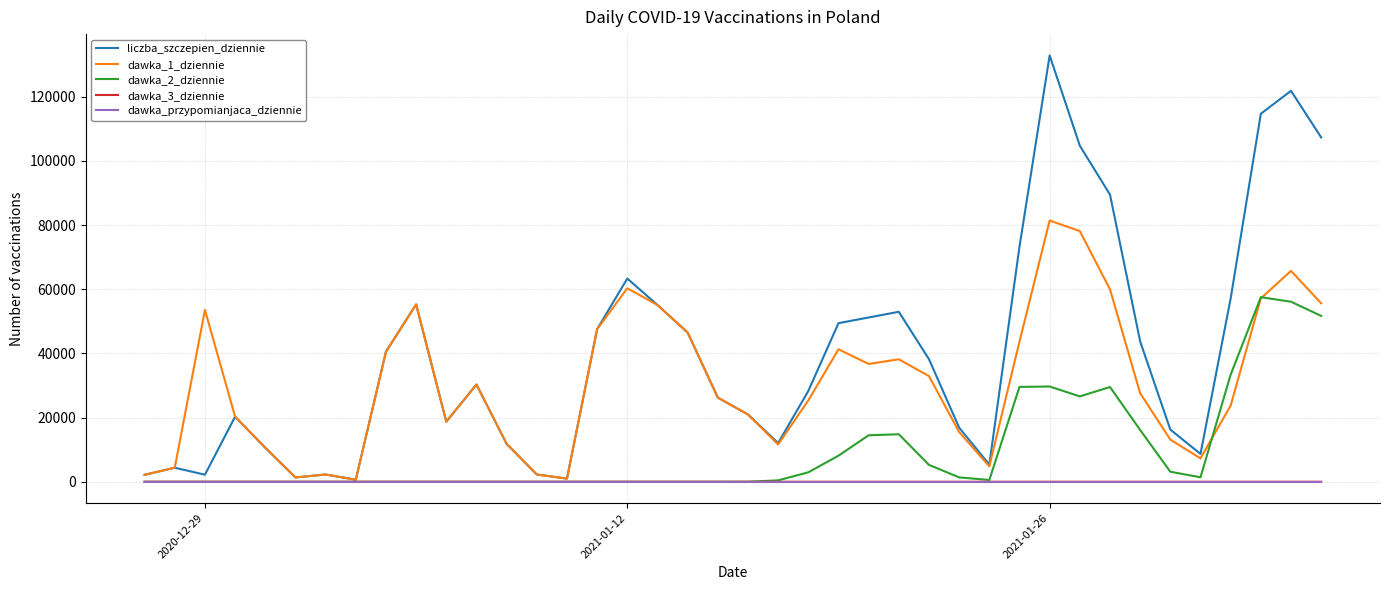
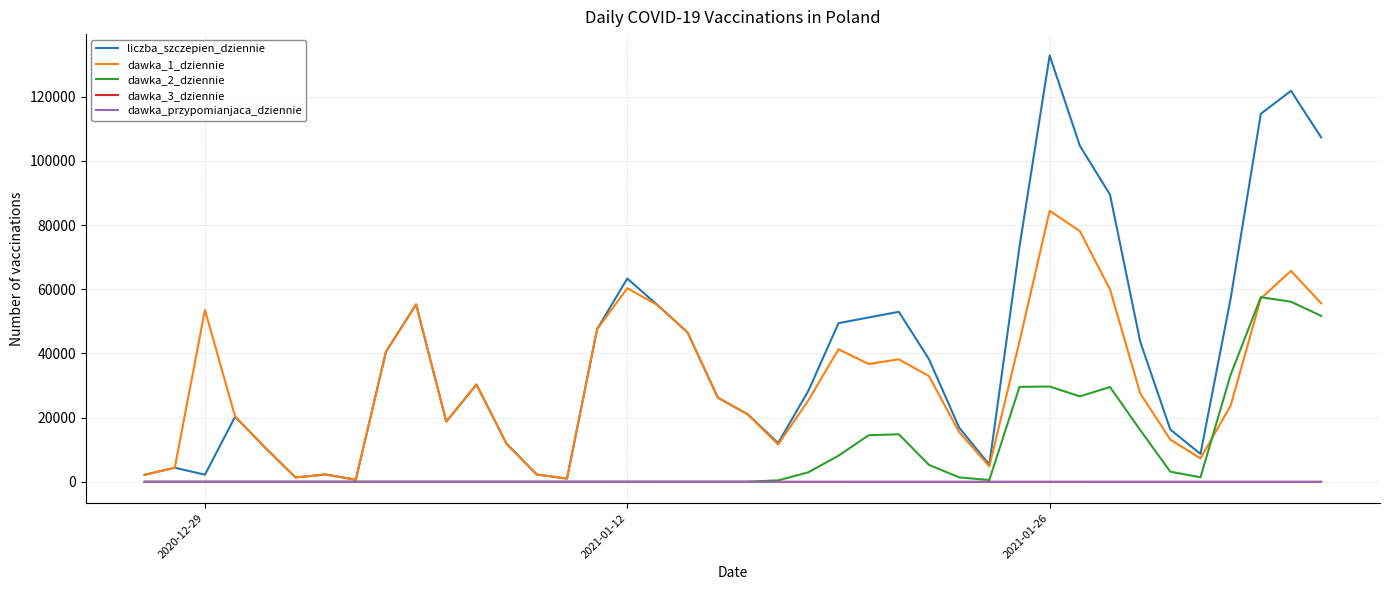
  {
    "liczba_szczepien_dziennie": {
      "2020-12-29": 2000,
      "2021-01-12": 63000,
      "2021-01-26": 133000
    },
    "dawka_1_dziennie": {
      "2020-12-29": 54000,
      "2021-01-12": 60000,
-     "2021-01-26": 81000
+     "2021-01-26": 84000
    },
    "dawka_2_dziennie": {
      "2021-01-26": 30000
    },
    "dawka_przypomianjaca_dziennie": {
      "2021-01-26": 0
    }
  }
